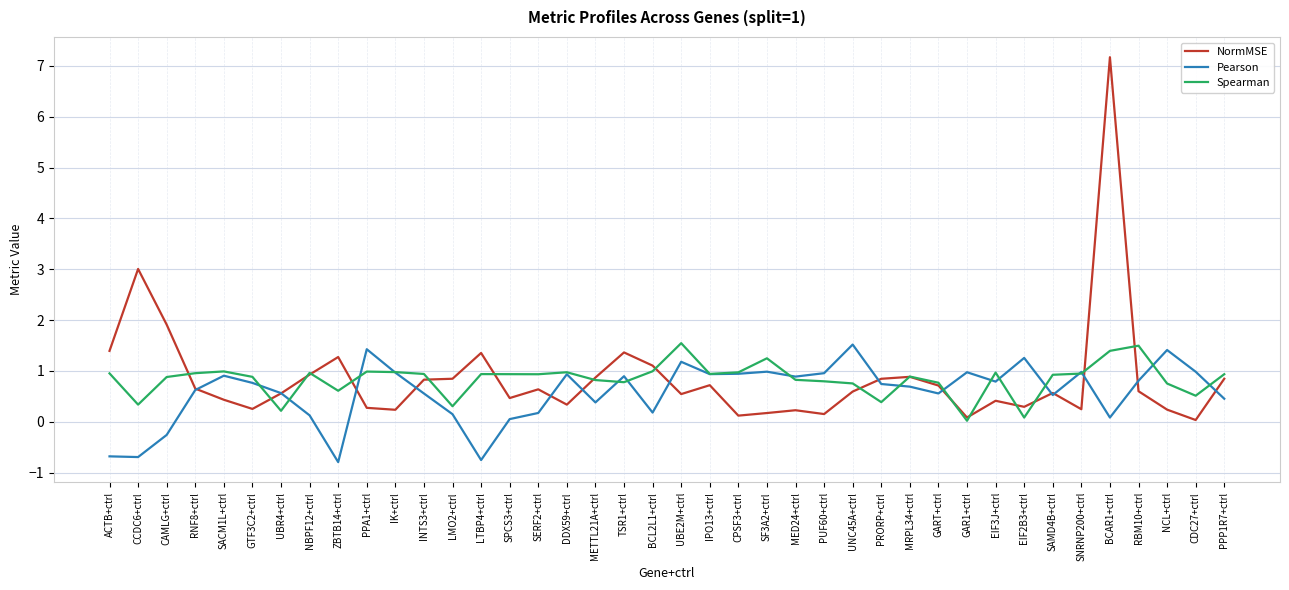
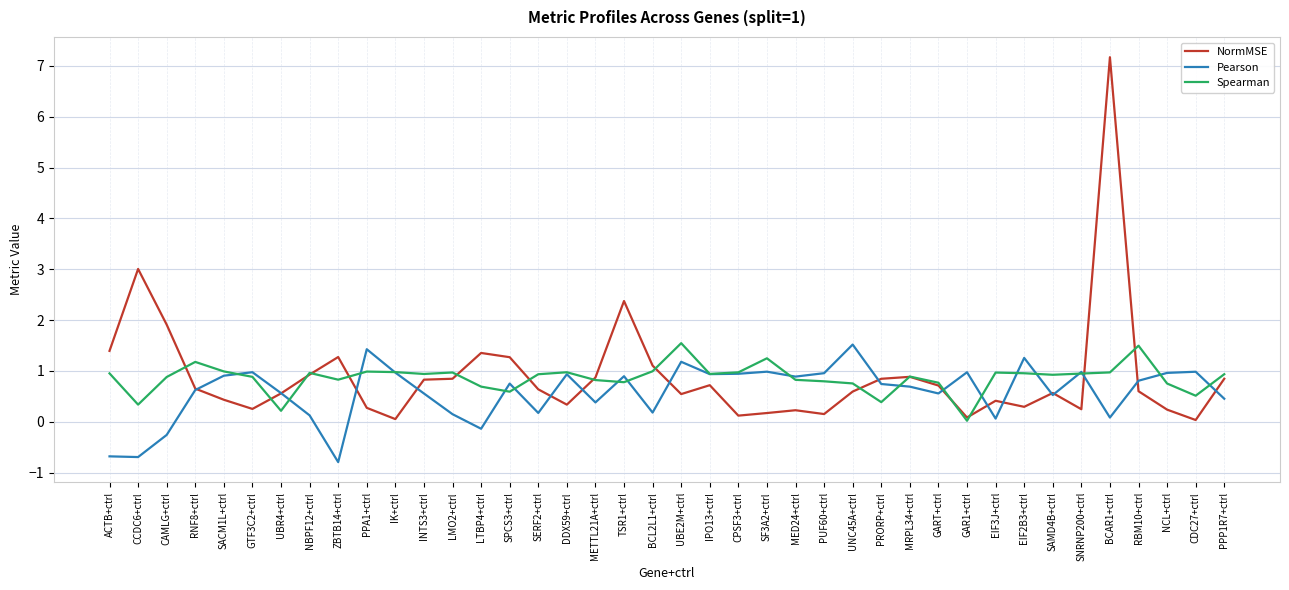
  {
    "NormMSE": {
      "ACTB+ctrl": 1.4,
      "CCDC6+ctrl": 3.0,
      "CAMLG+ctrl": 1.9,
      "SACM1L+ctrl": 0.4,
      "GTF3C2+ctrl": 0.3,
      "ZBTB14+ctrl": 1.3,
      "PPA1+ctrl": 0.3,
-     "IK+ctrl": 0.2,
+     "IK+ctrl": 0.1,
      "INTS3+ctrl": 0.8,
      "LMO2+ctrl": 0.8,
      "LTBP4+ctrl": 1.4,
-     "SPCS3+ctrl": 0.5,
+     "SPCS3+ctrl": 1.3,
      "SERF2+ctrl": 0.6,
      "DDX59+ctrl": 0.3,
      "METTL21A+ctrl": 0.9,
-     "TSR1+ctrl": 1.4,
+     "TSR1+ctrl": 2.4,
      "BCL2L1+ctrl": 1.1,
      "UBE2M+ctrl": 0.5,
      "IPO13+ctrl": 0.7,
      "CPSF3+ctrl": 0.1,
      "SF3A2+ctrl": 0.2,
      "MED24+ctrl": 0.2,
      "PUF60+ctrl": 0.2,
      "UNC45A+ctrl": 0.6,
      "PRORP+ctrl": 0.8,
      "GART+ctrl": 0.7,
      "GAR1+ctrl": 0.1,
      "EIF3J+ctrl": 0.4,
      "EIF2B3+ctrl": 0.3,
      "SNRNP200+ctrl": 0.2,
      "BCAR1+ctrl": 7.2,
      "RBM10+ctrl": 0.6,
      "NCL+ctrl": 0.2,
      "CDC27+ctrl": 0.0,
      "PPP1R7+ctrl": 0.8
    },
    "Pearson": {
      "ACTB+ctrl": -0.7,
      "CCDC6+ctrl": -0.7,
      "CAMLG+ctrl": -0.3,
      "SACM1L+ctrl": 0.9,
-     "GTF3C2+ctrl": 0.8,
+     "GTF3C2+ctrl": 1.0,
      "NBPF12+ctrl": 0.1,
      "ZBTB14+ctrl": -0.8,
      "PPA1+ctrl": 1.4,
      "INTS3+ctrl": 0.6,
      "LMO2+ctrl": 0.2,
-     "LTBP4+ctrl": -0.8,
-     "SPCS3+ctrl": 0.1,
+     "LTBP4+ctrl": -0.1,
+     "SPCS3+ctrl": 0.8,
      "SERF2+ctrl": 0.2,
      "METTL21A+ctrl": 0.4,
      "TSR1+ctrl": 0.9,
      "BCL2L1+ctrl": 0.2,
      "UBE2M+ctrl": 1.2,
      "SF3A2+ctrl": 1.0,
      "MED24+ctrl": 0.9,
      "PUF60+ctrl": 1.0,
      "UNC45A+ctrl": 1.5,
      "PRORP+ctrl": 0.7,
      "MRPL34+ctrl": 0.7,
      "GART+ctrl": 0.6,
      "GAR1+ctrl": 1.0,
-     "EIF3J+ctrl": 0.8,
+     "EIF3J+ctrl": 0.1,
      "EIF2B3+ctrl": 1.3,
      "BCAR1+ctrl": 0.1,
      "RBM10+ctrl": 0.8,
-     "NCL+ctrl": 1.4,
+     "NCL+ctrl": 1.0,
      "CDC27+ctrl": 1.0,
      "PPP1R7+ctrl": 0.5
    },
    "Spearman": {
      "ACTB+ctrl": 1.0,
      "CCDC6+ctrl": 0.3,
      "CAMLG+ctrl": 0.9,
-     "RNF8+ctrl": 1.0,
+     "RNF8+ctrl": 1.2,
      "SACM1L+ctrl": 1.0,
      "GTF3C2+ctrl": 0.9,
      "UBR4+ctrl": 0.2,
-     "ZBTB14+ctrl": 0.6,
+     "ZBTB14+ctrl": 0.8,
      "PPA1+ctrl": 1.0,
      "INTS3+ctrl": 0.9,
-     "LMO2+ctrl": 0.3,
-     "LTBP4+ctrl": 0.9,
-     "SPCS3+ctrl": 0.9,
+     "LMO2+ctrl": 1.0,
+     "LTBP4+ctrl": 0.7,
+     "SPCS3+ctrl": 0.6,
      "SERF2+ctrl": 0.9,
      "METTL21A+ctrl": 0.8,
      "TSR1+ctrl": 0.8,
      "BCL2L1+ctrl": 1.0,
      "UBE2M+ctrl": 1.5,
      "SF3A2+ctrl": 1.2,
      "MED24+ctrl": 0.8,
      "PUF60+ctrl": 0.8,
      "UNC45A+ctrl": 0.8,
      "PRORP+ctrl": 0.4,
      "GART+ctrl": 0.8,
      "GAR1+ctrl": 0.0,
      "EIF3J+ctrl": 1.0,
-     "EIF2B3+ctrl": 0.1,
+     "EIF2B3+ctrl": 1.0,
      "SAMD4B+ctrl": 0.9,
-     "BCAR1+ctrl": 1.4,
+     "BCAR1+ctrl": 1.0,
      "RBM10+ctrl": 1.5,
      "NCL+ctrl": 0.8,
      "CDC27+ctrl": 0.5,
      "PPP1R7+ctrl": 0.9
    }
  }
